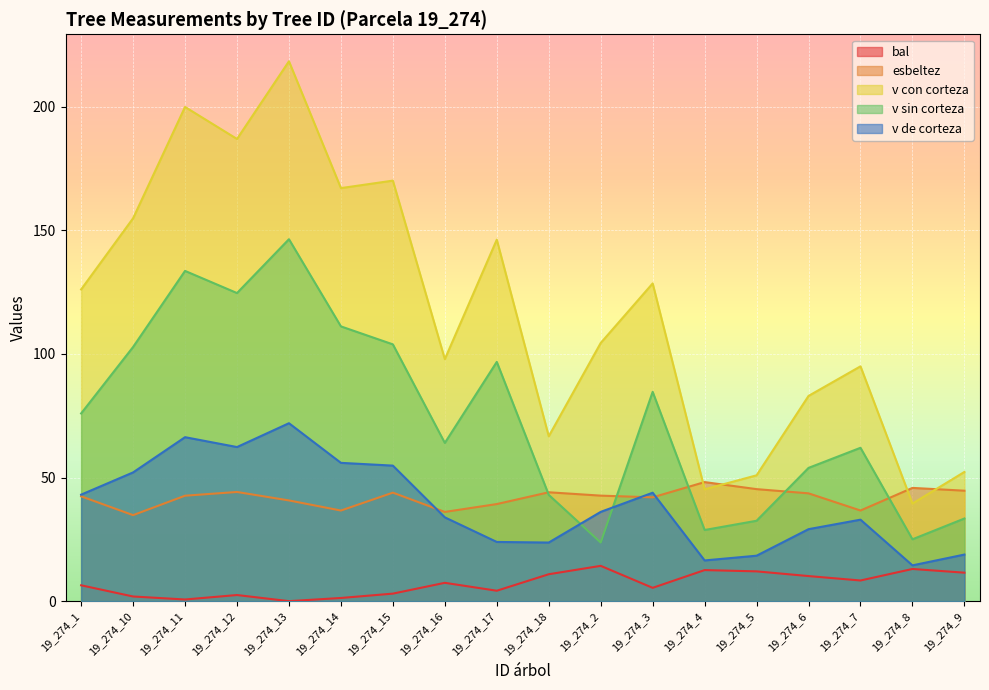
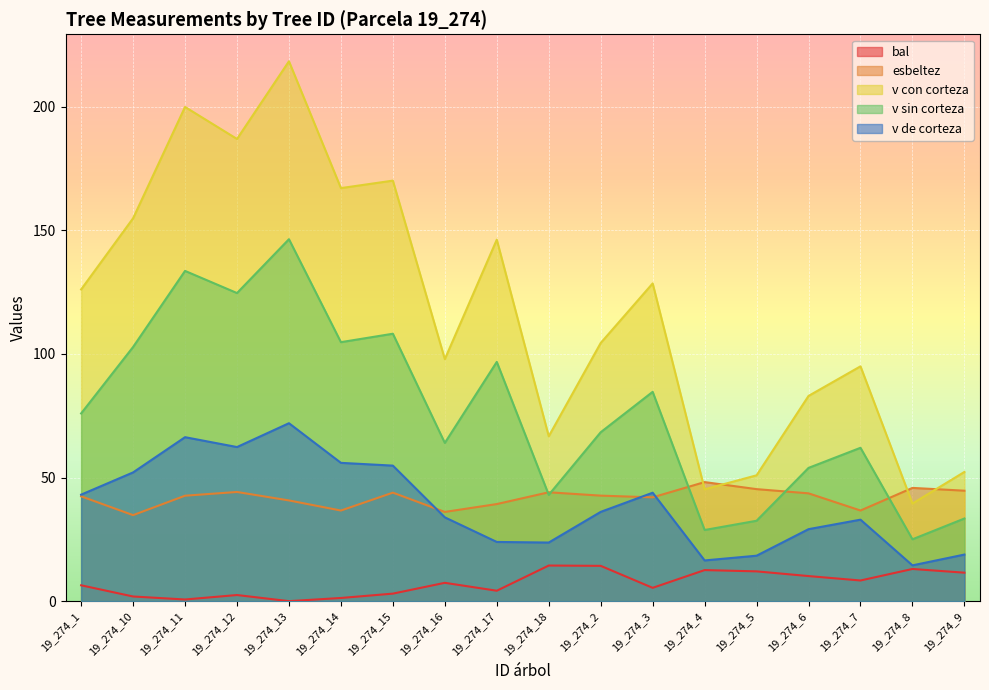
  {
    "bal": {
      "19_274_1": 6,
      "19_274_10": 2,
      "19_274_11": 1,
      "19_274_12": 2,
      "19_274_13": 0,
      "19_274_14": 1,
      "19_274_15": 3,
      "19_274_16": 7,
      "19_274_17": 4,
-     "19_274_18": 11,
+     "19_274_18": 14,
      "19_274_2": 14,
      "19_274_3": 5,
      "19_274_4": 13,
      "19_274_5": 12,
      "19_274_6": 10,
      "19_274_7": 8,
      "19_274_8": 13,
      "19_274_9": 12
    },
    "esbeltez": {
      "19_274_10": 35,
      "19_274_11": 43,
      "19_274_12": 44,
      "19_274_13": 41,
      "19_274_14": 37,
      "19_274_15": 44,
      "19_274_16": 36,
      "19_274_17": 39,
      "19_274_18": 44,
      "19_274_2": 43,
      "19_274_3": 42,
      "19_274_4": 48,
      "19_274_5": 45,
      "19_274_6": 44,
      "19_274_7": 37,
      "19_274_8": 46,
      "19_274_9": 45
    },
    "v con corteza": {
      "19_274_1": 126,
      "19_274_10": 155,
      "19_274_11": 200,
      "19_274_12": 187,
      "19_274_13": 218,
      "19_274_14": 167,
      "19_274_15": 170,
      "19_274_16": 98,
      "19_274_17": 146,
      "19_274_18": 67,
      "19_274_2": 104,
      "19_274_3": 129,
      "19_274_4": 45,
      "19_274_5": 51,
      "19_274_6": 83,
      "19_274_7": 95,
      "19_274_8": 39,
      "19_274_9": 52
    },
    "v sin corteza": {
      "19_274_1": 76,
      "19_274_10": 103,
      "19_274_11": 134,
      "19_274_12": 125,
      "19_274_13": 146,
-     "19_274_14": 111,
-     "19_274_15": 104,
+     "19_274_14": 105,
+     "19_274_15": 108,
      "19_274_16": 64,
      "19_274_17": 97,
      "19_274_18": 43,
-     "19_274_2": 24,
+     "19_274_2": 68,
      "19_274_3": 85,
      "19_274_4": 29,
      "19_274_5": 33,
      "19_274_6": 54,
      "19_274_7": 62,
      "19_274_8": 25,
      "19_274_9": 33
    },
    "v de corteza": {
      "19_274_10": 52,
      "19_274_11": 66,
      "19_274_12": 62,
      "19_274_13": 72,
      "19_274_14": 56,
      "19_274_15": 55,
      "19_274_16": 34,
      "19_274_17": 24,
      "19_274_18": 24,
      "19_274_2": 36,
      "19_274_3": 44,
      "19_274_4": 16,
      "19_274_5": 18,
      "19_274_6": 29,
      "19_274_7": 33,
      "19_274_8": 14,
      "19_274_9": 19
    }
  }
